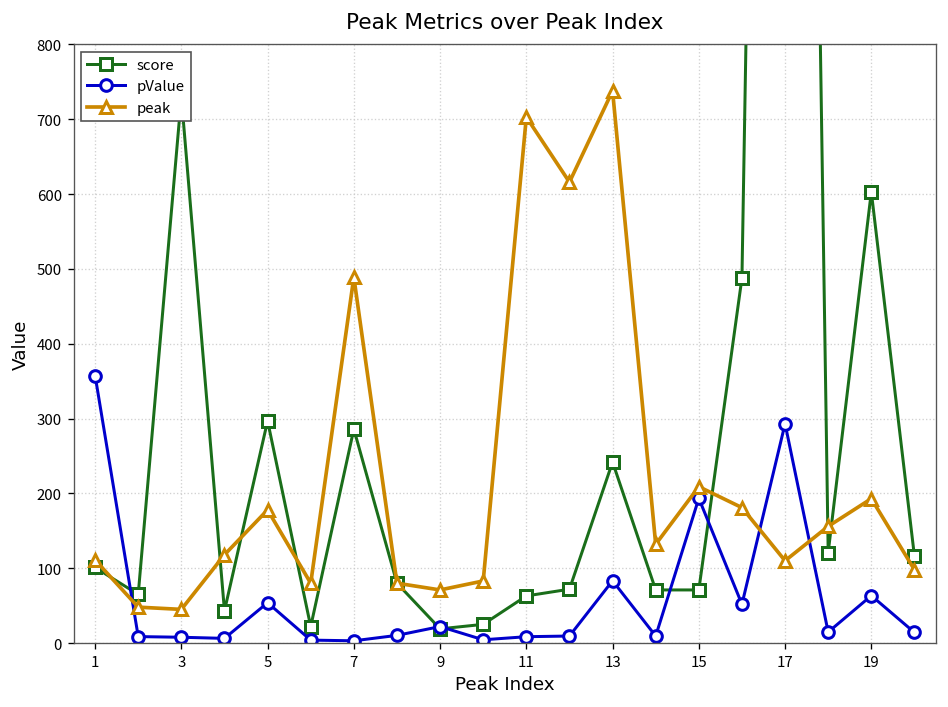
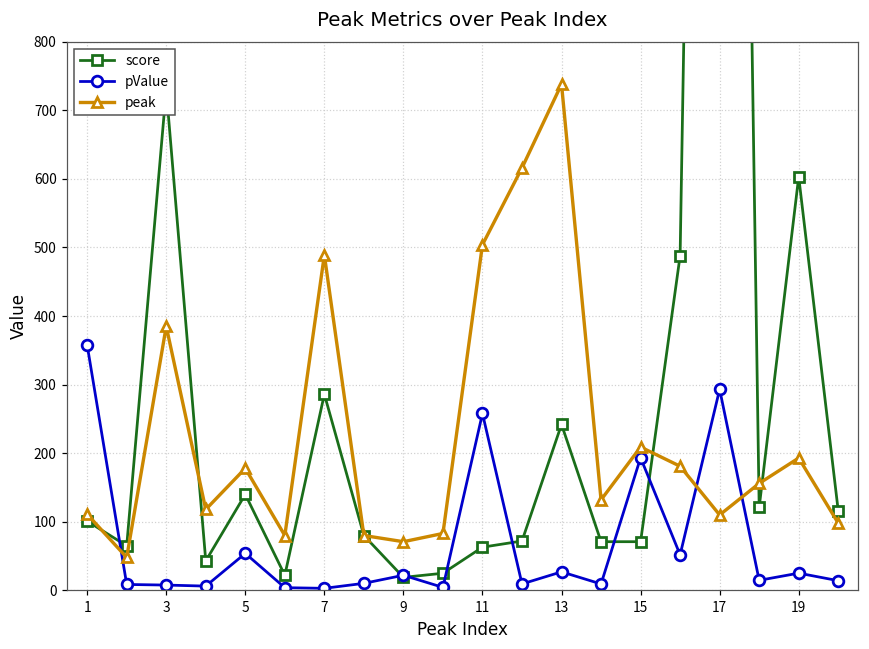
  {
    "score": {
      "1": 100,
-     "5": 300,
+     "5": 140,
      "7": 290,
      "11": 60,
      "13": 240,
      "15": 70,
      "19": 600
    },
    "pValue": {
      "1": 360,
      "3": 10,
      "5": 50,
      "7": 0,
-     "11": 10,
-     "13": 80,
+     "11": 260,
+     "13": 30,
      "15": 190,
      "17": 290,
-     "19": 60
+     "19": 30
    },
    "peak": {
      "1": 110,
-     "3": 50,
+     "3": 390,
      "5": 180,
      "7": 490,
      "9": 70,
-     "11": 700,
+     "11": 500,
      "13": 740,
      "15": 210,
      "17": 110,
      "19": 190
    }
  }
